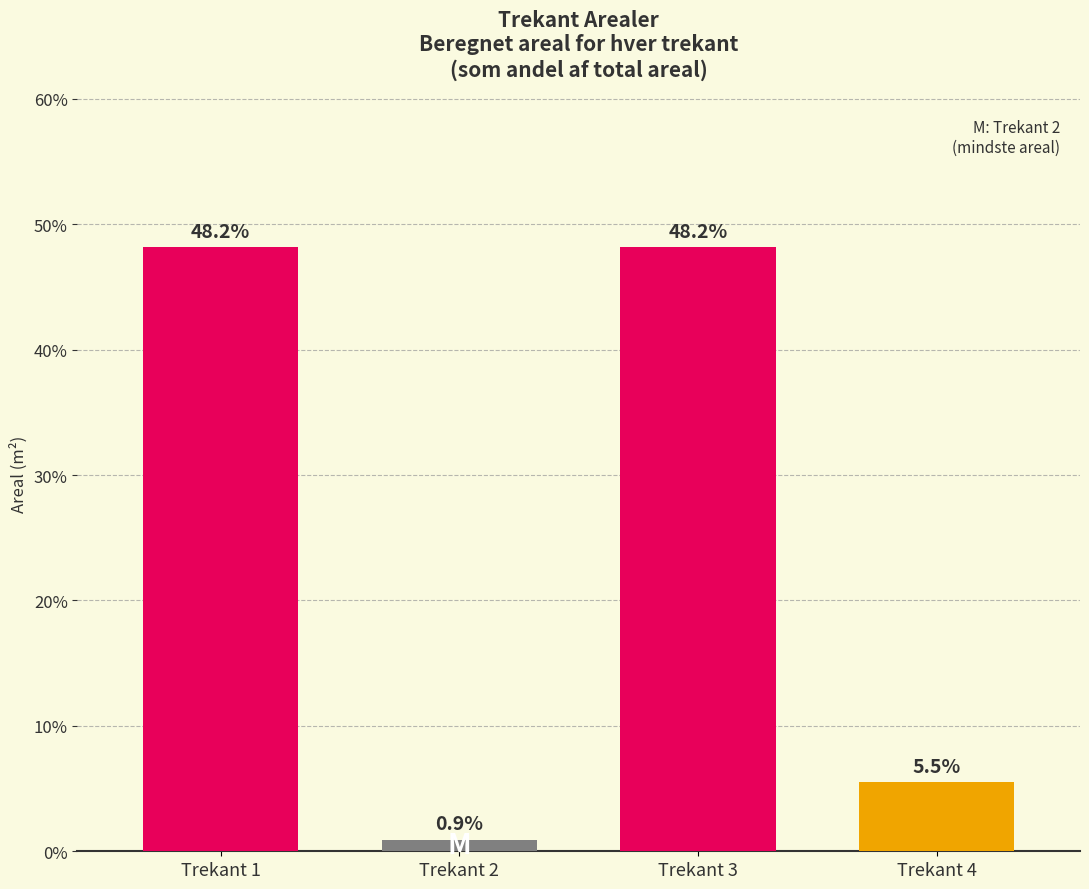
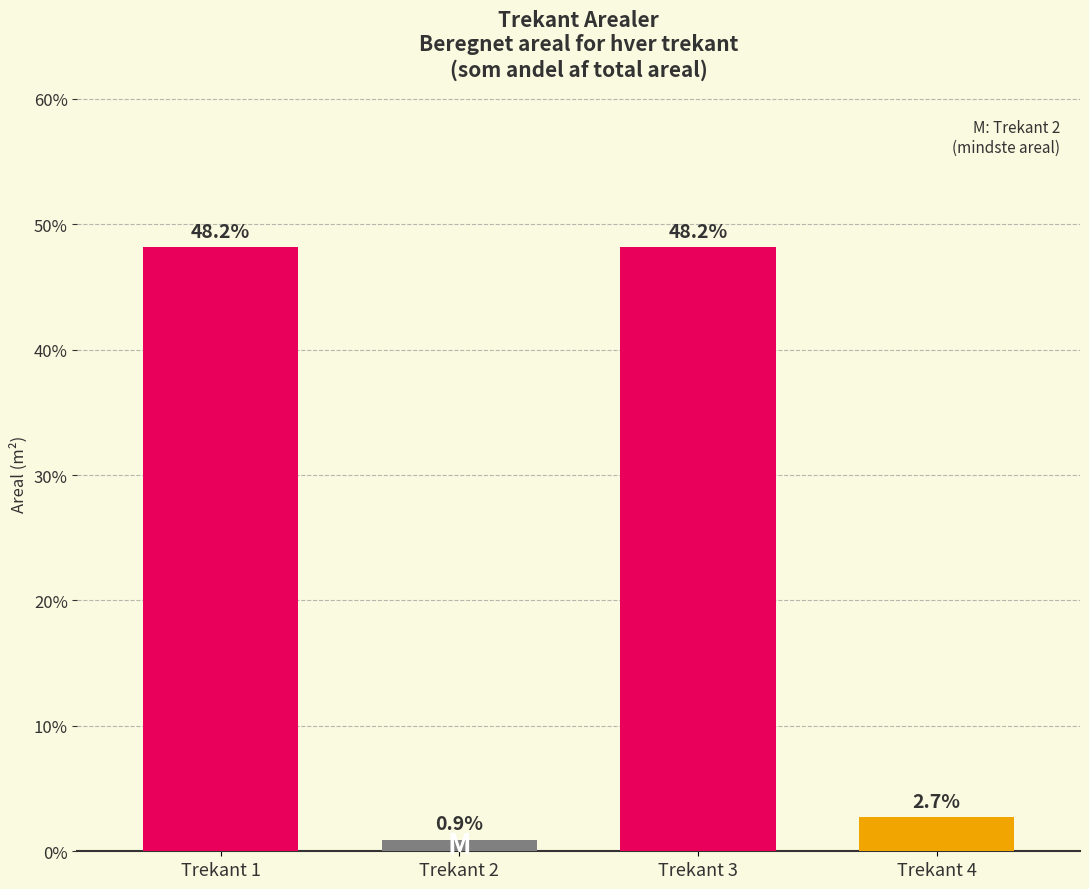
  {
    "Trekant 1": "48.2%",
    "Trekant 2": "0.9%",
    "Trekant 3": "48.2%",
-   "Trekant 4": "5.5%"
+   "Trekant 4": "2.7%"
  }
